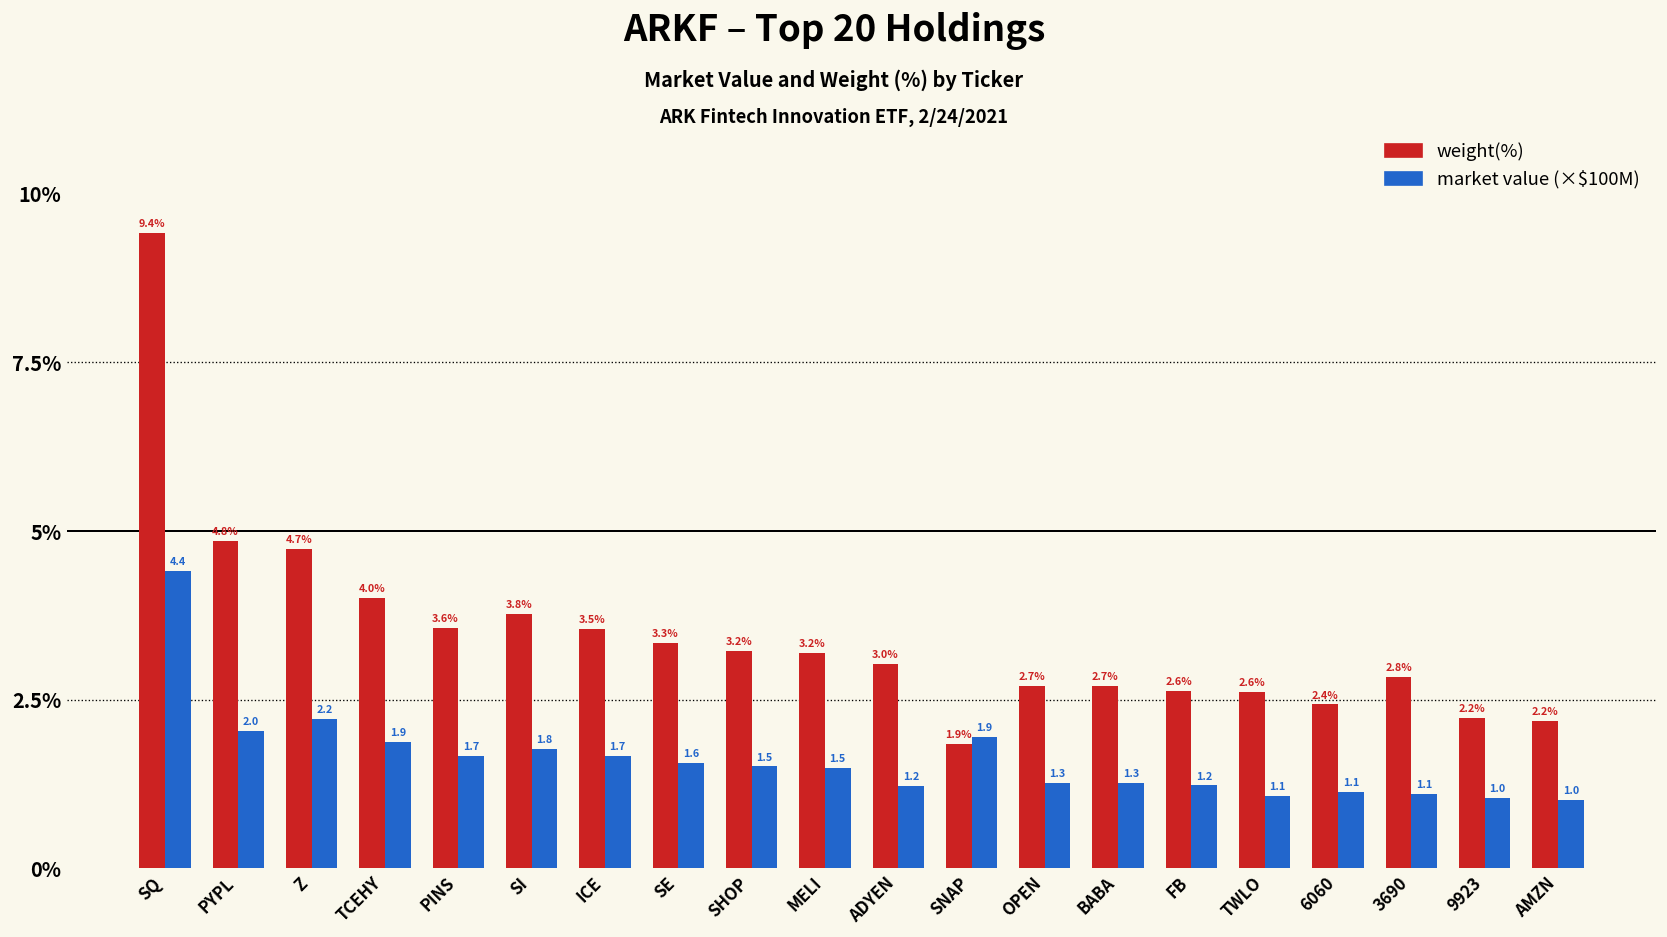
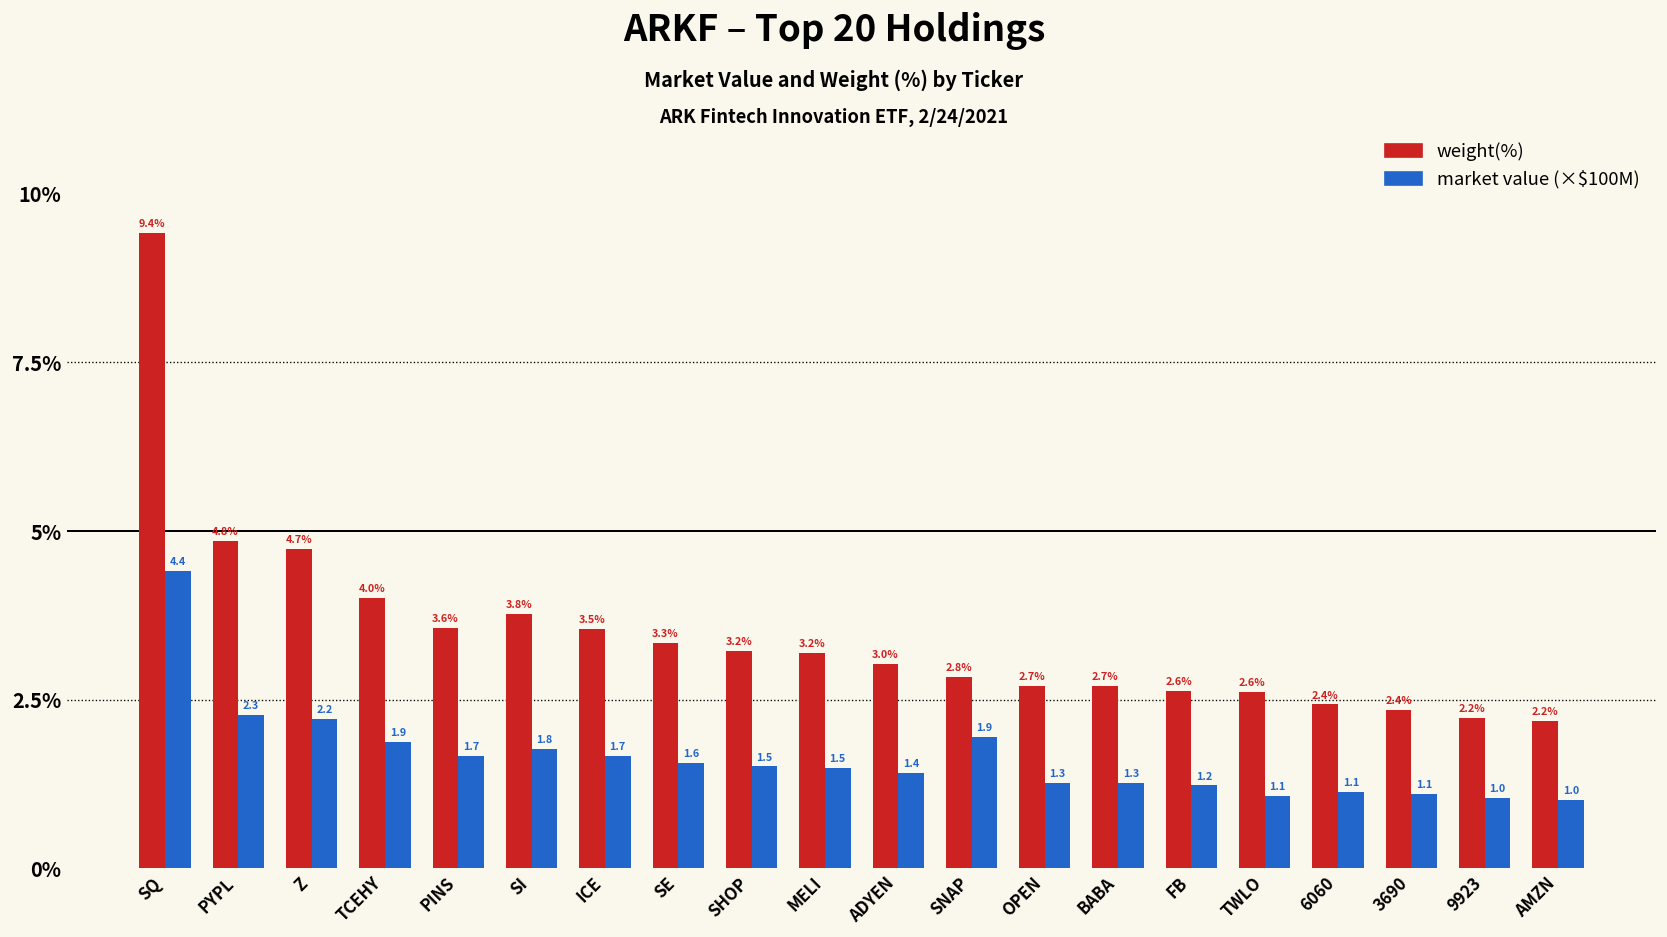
  {
    "weight(%)": {
      "SQ": "9.4%",
      "PYPL": "4.8%",
      "Z": "4.7%",
      "TCEHY": "4.0%",
      "PINS": "3.6%",
      "SI": "3.8%",
      "ICE": "3.5%",
      "SE": "3.3%",
      "SHOP": "3.2%",
      "MELI": "3.2%",
      "ADYEN": "3.0%",
-     "SNAP": "1.9%",
+     "SNAP": "2.8%",
      "OPEN": "2.7%",
      "BABA": "2.7%",
      "FB": "2.6%",
      "TWLO": "2.6%",
      "6060": "2.4%",
-     "3690": "2.8%",
+     "3690": "2.4%",
      "9923": "2.2%",
      "AMZN": "2.2%"
    },
    "market value (×$100M)": {
      "SQ": "4.4",
-     "PYPL": "2.0",
+     "PYPL": "2.3",
      "Z": "2.2",
      "TCEHY": "1.9",
      "PINS": "1.7",
      "SI": "1.8",
      "ICE": "1.7",
      "SE": "1.6",
      "SHOP": "1.5",
      "MELI": "1.5",
-     "ADYEN": "1.2",
+     "ADYEN": "1.4",
      "SNAP": "1.9",
      "OPEN": "1.3",
      "BABA": "1.3",
      "FB": "1.2",
      "TWLO": "1.1",
      "6060": "1.1",
      "3690": "1.1",
      "9923": "1.0",
      "AMZN": "1.0"
    }
  }
